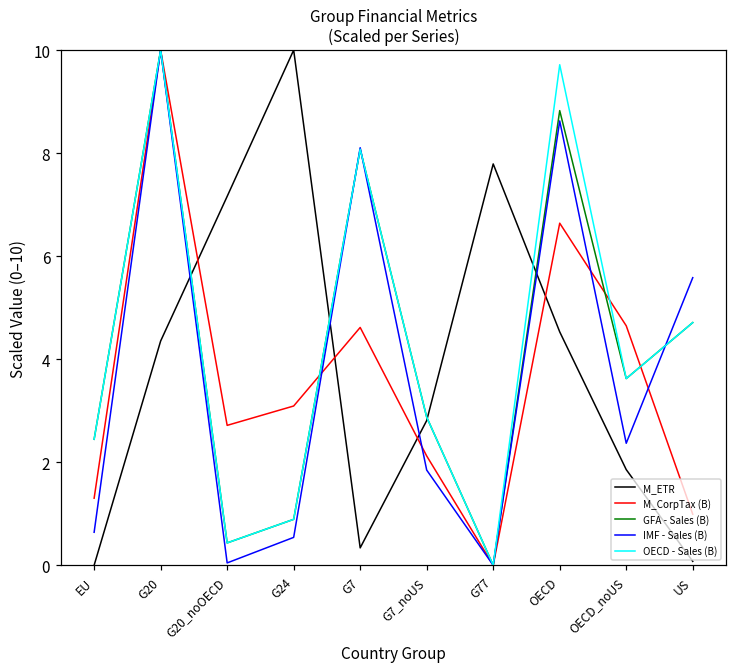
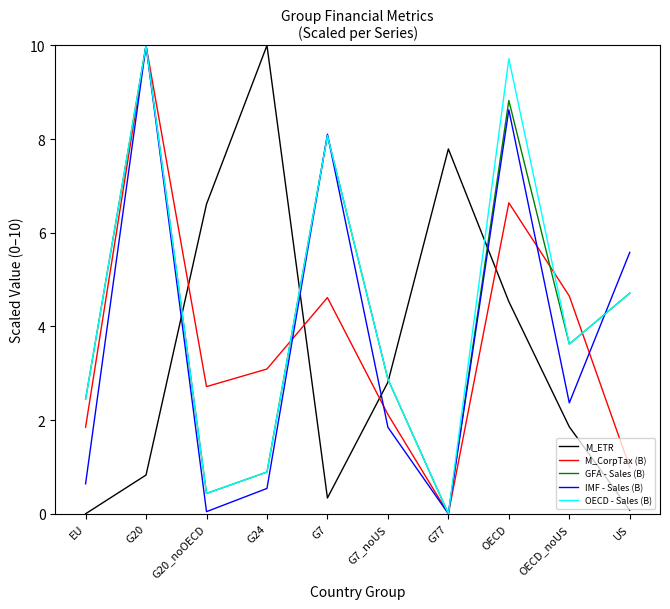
  {
    "M_ETR": {
      "EU": 0.0,
-     "G20": 4.4,
-     "G20_noOECD": 7.2,
+     "G20": 0.8,
+     "G20_noOECD": 6.6,
      "G24": 10.0,
      "G7": 0.3,
      "G7_noUS": 2.8,
      "G77": 7.8,
      "OECD": 4.5,
      "OECD_noUS": 1.9,
      "US": 0.1
    },
    "M_CorpTax (B)": {
-     "EU": 1.3,
+     "EU": 1.8,
      "G20_noOECD": 2.7,
      "G24": 3.1,
      "G7": 4.6,
      "G7_noUS": 2.1,
      "OECD": 6.6,
      "OECD_noUS": 4.6
    },
    "GFA - Sales (B)": {
      "OECD": 8.8
    },
    "IMF - Sales (B)": {
      "EU": 0.6,
      "G20_noOECD": 0.0,
      "G24": 0.5,
      "G7_noUS": 1.8,
      "OECD": 8.6,
      "OECD_noUS": 2.4,
      "US": 5.6
    },
    "OECD - Sales (B)": {
      "OECD": 9.7
    }
  }
